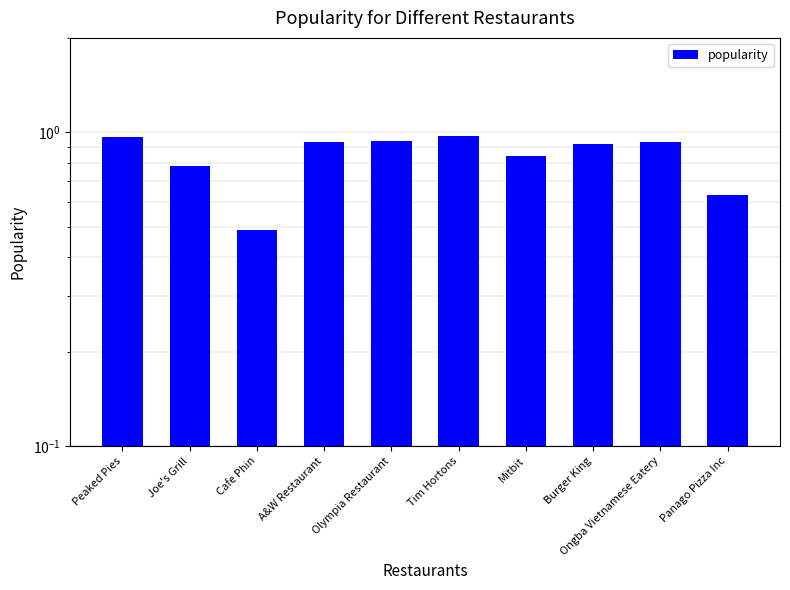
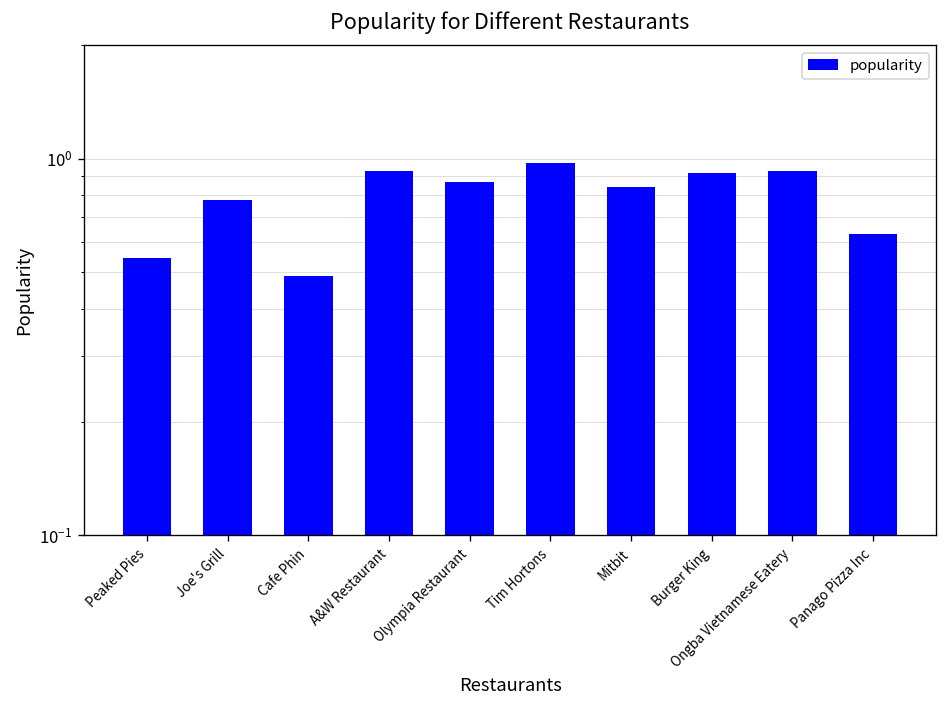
  {
-   "Peaked Pies": 0.97,
+   "Peaked Pies": 0.55,
    "Joe's Grill": 0.78,
    "Cafe Phin": 0.49,
    "A&W Restaurant": 0.93,
-   "Olympia Restaurant": 0.94,
+   "Olympia Restaurant": 0.87,
    "Tim Hortons": 0.97,
    "Mitbit": 0.84,
    "Burger King": 0.92,
    "Ongba Vietnamese Eatery": 0.93,
    "Panago Pizza Inc": 0.63
  }
